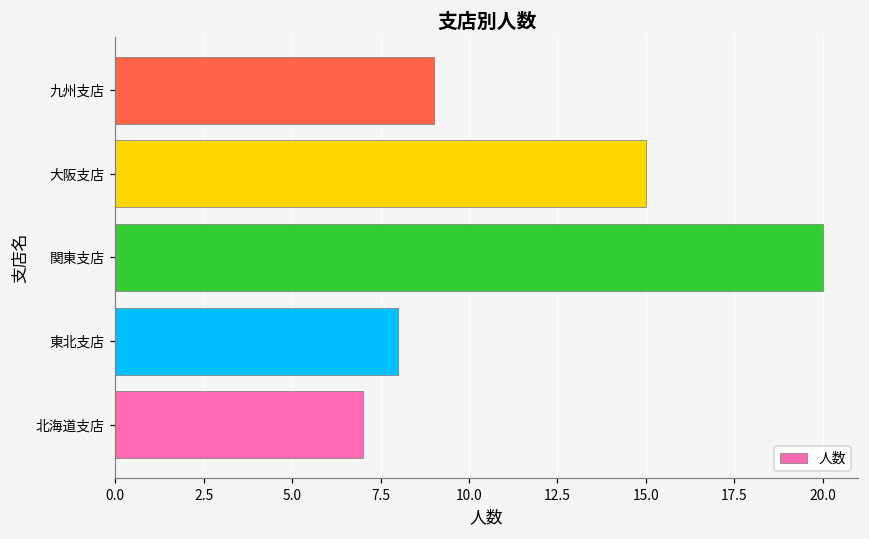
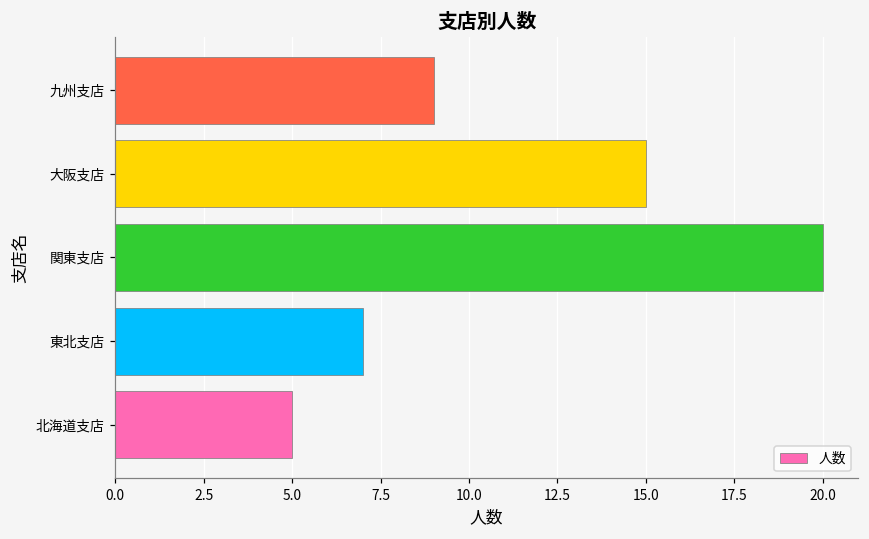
  {
    "九州支店": 9,
    "大阪支店": 15,
    "関東支店": 20,
-   "東北支店": 8,
-   "北海道支店": 7
+   "東北支店": 7,
+   "北海道支店": 5
  }
